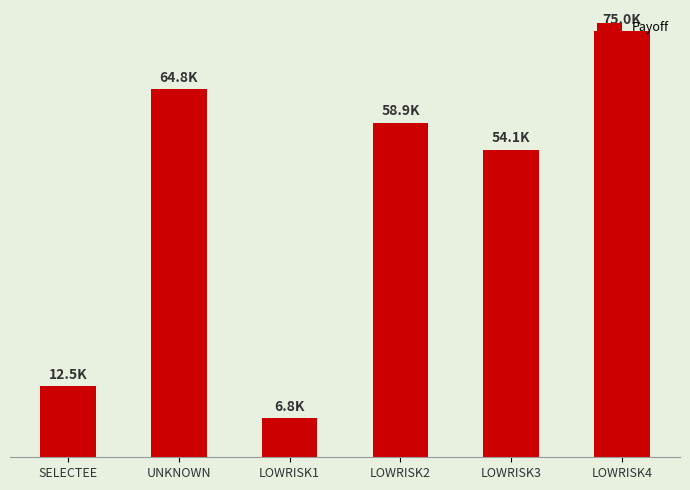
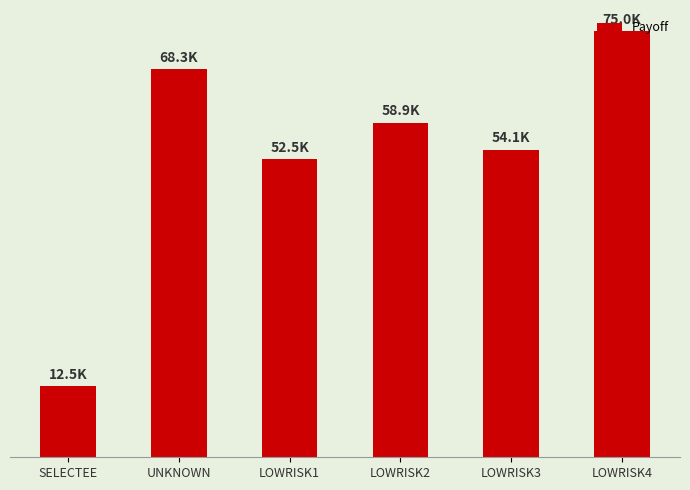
  {
    "SELECTEE": "12.5K",
-   "UNKNOWN": "64.8K",
-   "LOWRISK1": "6.8K",
+   "UNKNOWN": "68.3K",
+   "LOWRISK1": "52.5K",
    "LOWRISK2": "58.9K",
    "LOWRISK3": "54.1K",
    "LOWRISK4": "75.0K"
  }
